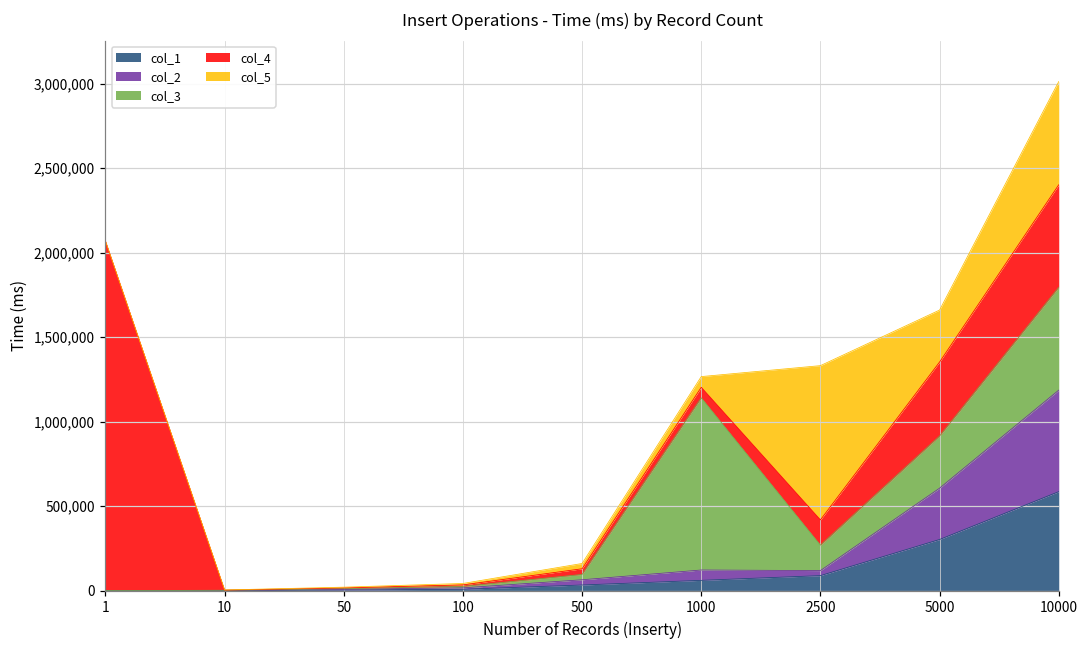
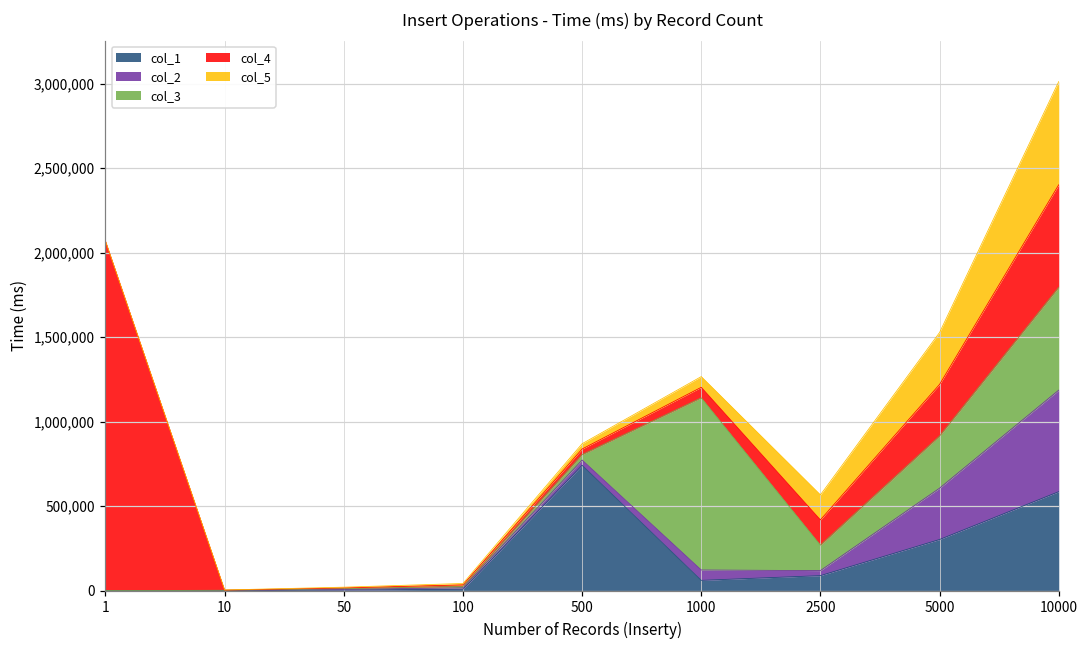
  {
    "col_1": {
-     "500": "30,000",
+     "500": "740,000",
      "1000": "60,000",
      "2500": "90,000",
      "5000": "300,000",
      "10000": "590,000"
    },
    "col_2": {
      "500": "30,000",
      "1000": "60,000",
      "2500": "30,000",
      "5000": "300,000",
      "10000": "600,000"
    },
    "col_3": {
      "500": "30,000",
      "1000": "1,020,000",
      "2500": "150,000",
      "5000": "310,000",
      "10000": "610,000"
    },
    "col_4": {
      "500": "30,000",
      "1000": "60,000",
      "2500": "150,000",
-     "5000": "440,000",
+     "5000": "310,000",
      "10000": "610,000"
    },
    "col_5": {
      "500": "30,000",
      "1000": "60,000",
-     "2500": "910,000",
+     "2500": "150,000",
      "5000": "310,000",
      "10000": "610,000"
    }
  }
